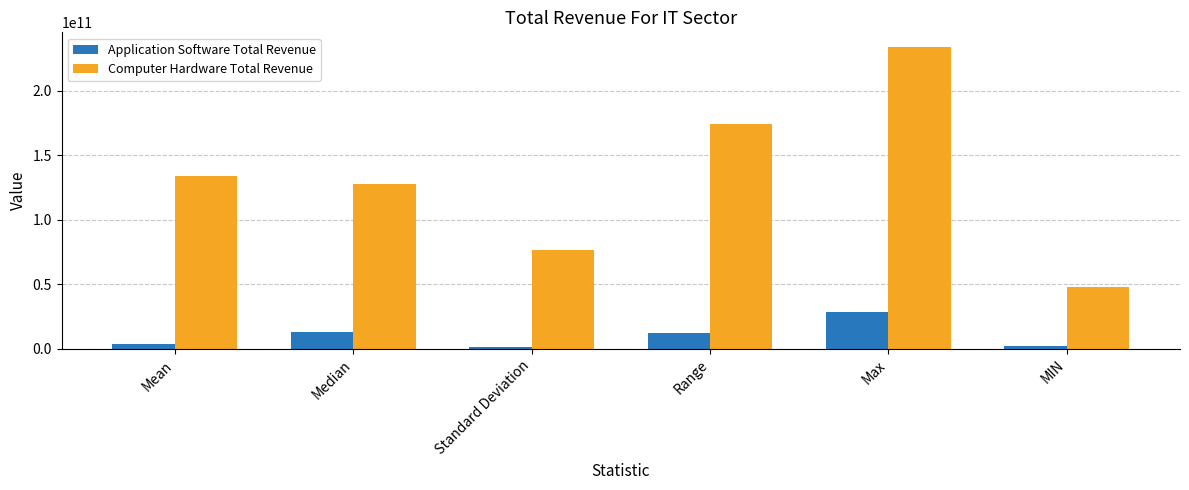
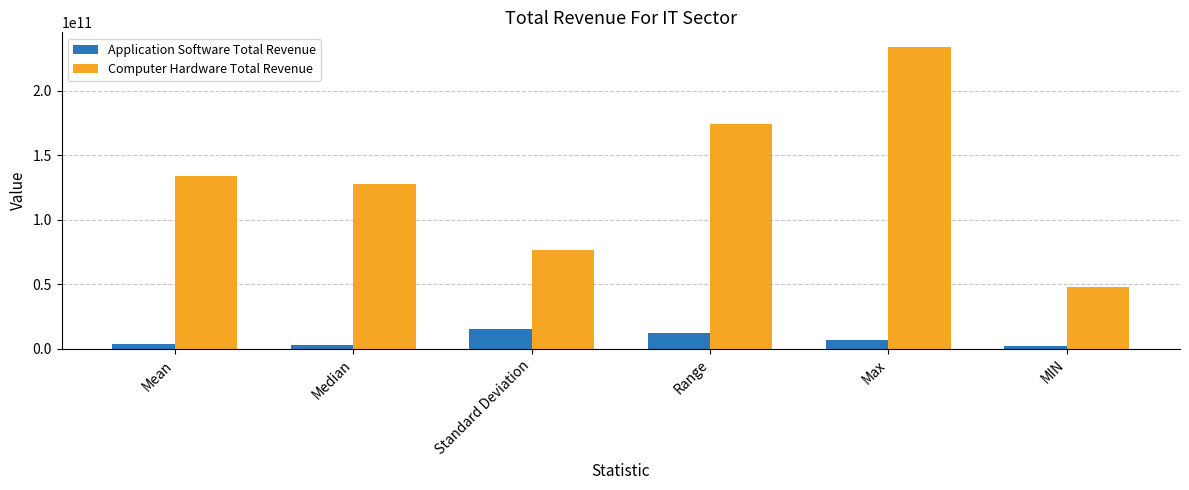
  {
    "Application Software Total Revenue": {
      "Mean": 4000000000,
-     "Median": 14000000000,
-     "Standard Deviation": 1000000000,
+     "Median": 3000000000,
+     "Standard Deviation": 15000000000,
      "Range": 12000000000,
-     "Max": 28000000000,
+     "Max": 7000000000,
      "MIN": 2000000000
    },
    "Computer Hardware Total Revenue": {
      "Mean": 134000000000,
      "Median": 127000000000,
      "Standard Deviation": 77000000000,
      "Range": 174000000000,
      "Max": 234000000000,
      "MIN": 48000000000
    }
  }
